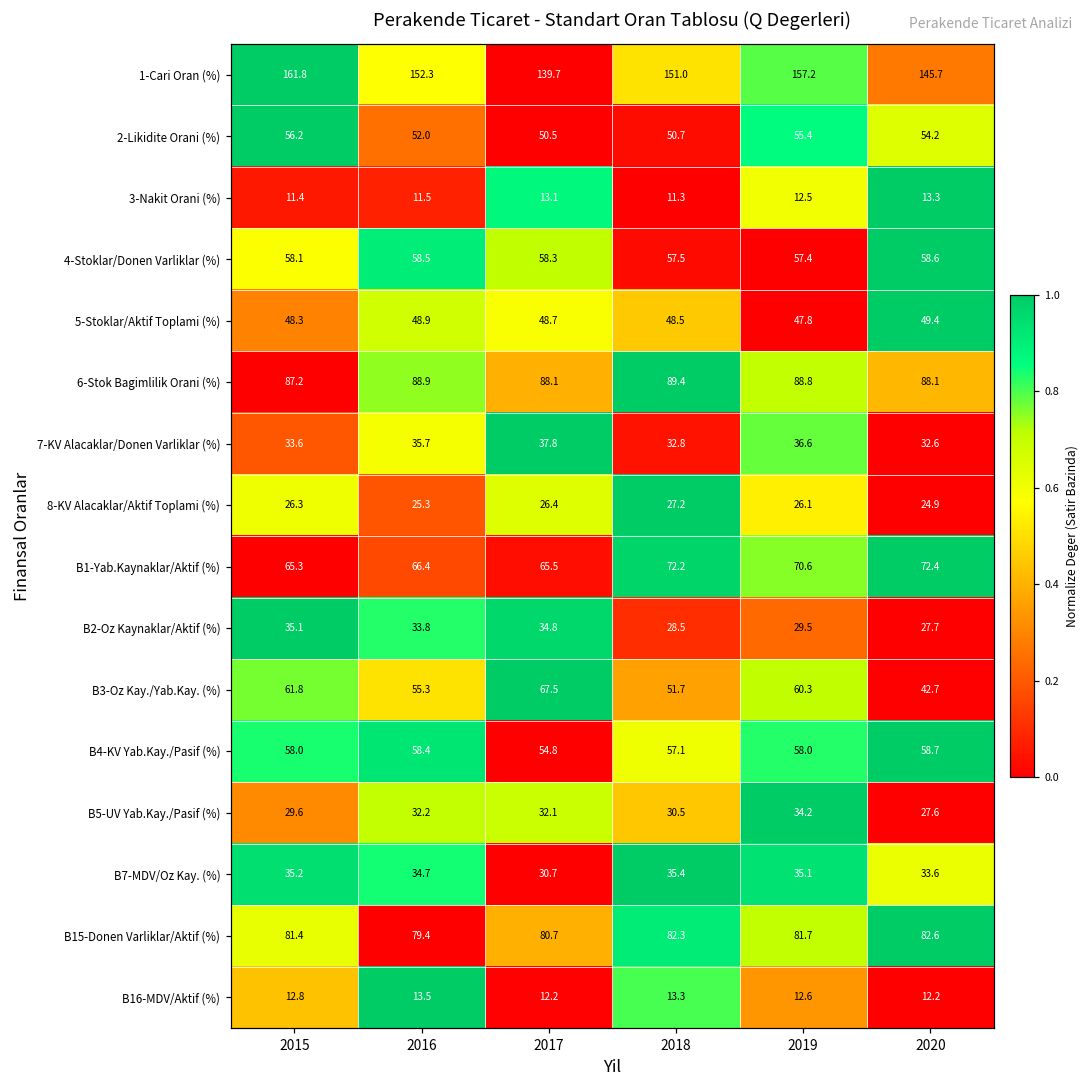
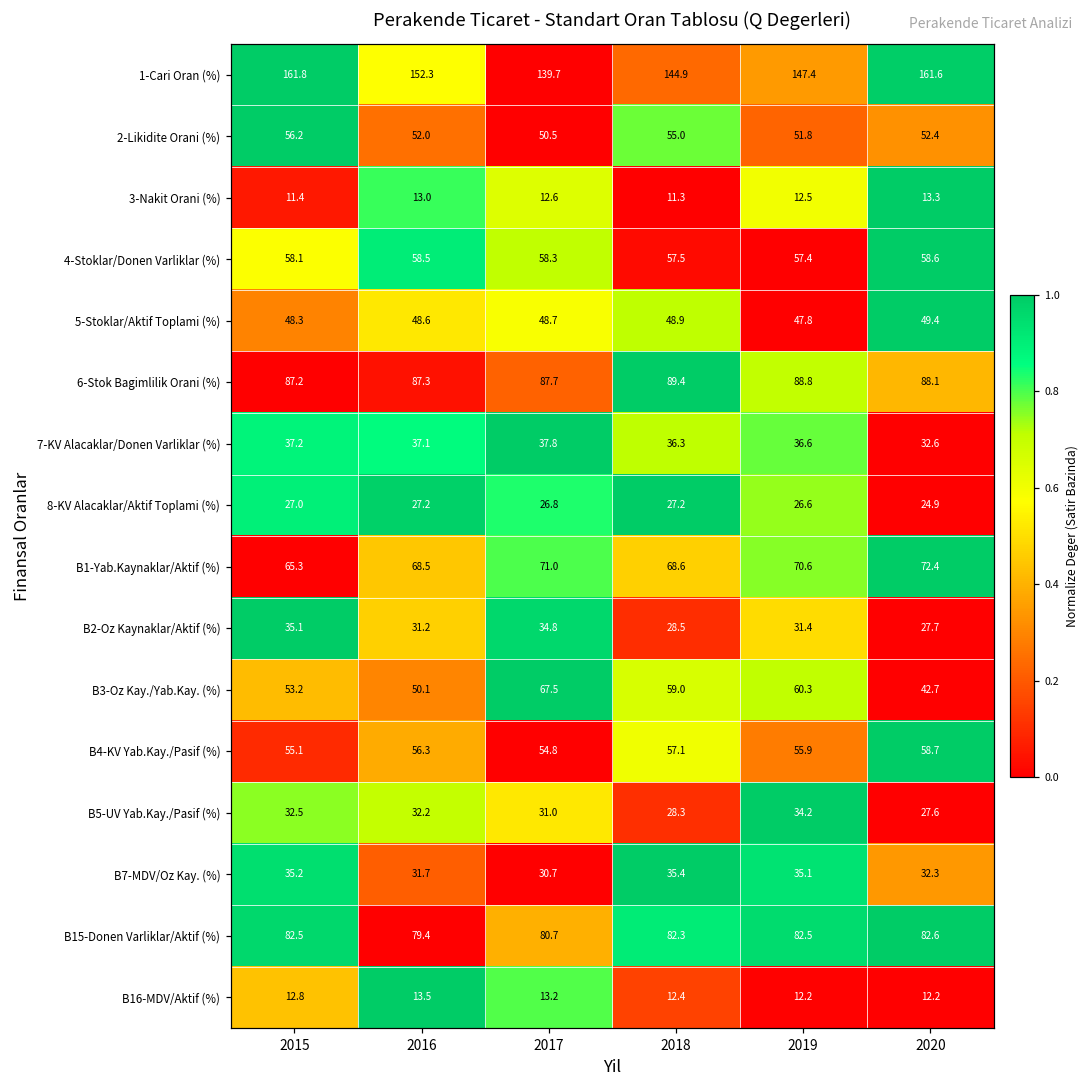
  {
    "1-Cari Oran (%)": {
      "2015": 161.8,
      "2016": 152.3,
      "2017": 139.7,
-     "2018": 151.0,
-     "2019": 157.2,
-     "2020": 145.7
+     "2018": 144.9,
+     "2019": 147.4,
+     "2020": 161.6
    },
    "2-Likidite Orani (%)": {
      "2015": 56.2,
      "2016": 52.0,
      "2017": 50.5,
-     "2018": 50.7,
-     "2019": 55.4,
-     "2020": 54.2
+     "2018": 55.0,
+     "2019": 51.8,
+     "2020": 52.4
    },
    "3-Nakit Orani (%)": {
      "2015": 11.4,
-     "2016": 11.5,
-     "2017": 13.1,
+     "2016": 13.0,
+     "2017": 12.6,
      "2018": 11.3,
      "2019": 12.5,
      "2020": 13.3
    },
    "4-Stoklar/Donen Varliklar (%)": {
      "2015": 58.1,
      "2016": 58.5,
      "2017": 58.3,
      "2018": 57.5,
      "2019": 57.4,
      "2020": 58.6
    },
    "5-Stoklar/Aktif Toplami (%)": {
      "2015": 48.3,
-     "2016": 48.9,
+     "2016": 48.6,
      "2017": 48.7,
-     "2018": 48.5,
+     "2018": 48.9,
      "2019": 47.8,
      "2020": 49.4
    },
    "6-Stok Bagimlilik Orani (%)": {
      "2015": 87.2,
-     "2016": 88.9,
-     "2017": 88.1,
+     "2016": 87.3,
+     "2017": 87.7,
      "2018": 89.4,
      "2019": 88.8,
      "2020": 88.1
    },
    "7-KV Alacaklar/Donen Varliklar (%)": {
-     "2015": 33.6,
-     "2016": 35.7,
+     "2015": 37.2,
+     "2016": 37.1,
      "2017": 37.8,
-     "2018": 32.8,
+     "2018": 36.3,
      "2019": 36.6,
      "2020": 32.6
    },
    "8-KV Alacaklar/Aktif Toplami (%)": {
-     "2015": 26.3,
-     "2016": 25.3,
-     "2017": 26.4,
+     "2015": 27.0,
+     "2016": 27.2,
+     "2017": 26.8,
      "2018": 27.2,
-     "2019": 26.1,
+     "2019": 26.6,
      "2020": 24.9
    },
    "B1-Yab.Kaynaklar/Aktif (%)": {
      "2015": 65.3,
-     "2016": 66.4,
-     "2017": 65.5,
-     "2018": 72.2,
+     "2016": 68.5,
+     "2017": 71.0,
+     "2018": 68.6,
      "2019": 70.6,
      "2020": 72.4
    },
    "B2-Oz Kaynaklar/Aktif (%)": {
      "2015": 35.1,
-     "2016": 33.8,
+     "2016": 31.2,
      "2017": 34.8,
      "2018": 28.5,
-     "2019": 29.5,
+     "2019": 31.4,
      "2020": 27.7
    },
    "B3-Oz Kay./Yab.Kay. (%)": {
-     "2015": 61.8,
-     "2016": 55.3,
+     "2015": 53.2,
+     "2016": 50.1,
      "2017": 67.5,
-     "2018": 51.7,
+     "2018": 59.0,
      "2019": 60.3,
      "2020": 42.7
    },
    "B4-KV Yab.Kay./Pasif (%)": {
-     "2015": 58.0,
-     "2016": 58.4,
+     "2015": 55.1,
+     "2016": 56.3,
      "2017": 54.8,
      "2018": 57.1,
-     "2019": 58.0,
+     "2019": 55.9,
      "2020": 58.7
    },
    "B5-UV Yab.Kay./Pasif (%)": {
-     "2015": 29.6,
+     "2015": 32.5,
      "2016": 32.2,
-     "2017": 32.1,
-     "2018": 30.5,
+     "2017": 31.0,
+     "2018": 28.3,
      "2019": 34.2,
      "2020": 27.6
    },
    "B7-MDV/Oz Kay. (%)": {
      "2015": 35.2,
-     "2016": 34.7,
+     "2016": 31.7,
      "2017": 30.7,
      "2018": 35.4,
      "2019": 35.1,
-     "2020": 33.6
+     "2020": 32.3
    },
    "B15-Donen Varliklar/Aktif (%)": {
-     "2015": 81.4,
+     "2015": 82.5,
      "2016": 79.4,
      "2017": 80.7,
      "2018": 82.3,
-     "2019": 81.7,
+     "2019": 82.5,
      "2020": 82.6
    },
    "B16-MDV/Aktif (%)": {
      "2015": 12.8,
      "2016": 13.5,
-     "2017": 12.2,
-     "2018": 13.3,
-     "2019": 12.6,
+     "2017": 13.2,
+     "2018": 12.4,
+     "2019": 12.2,
      "2020": 12.2
    }
  }
